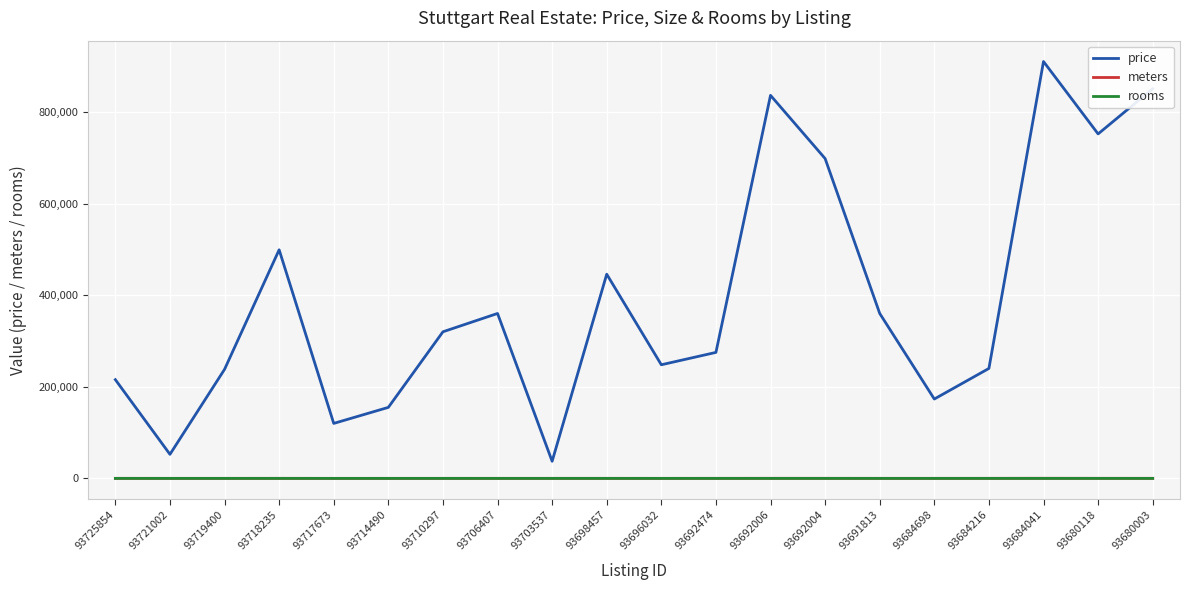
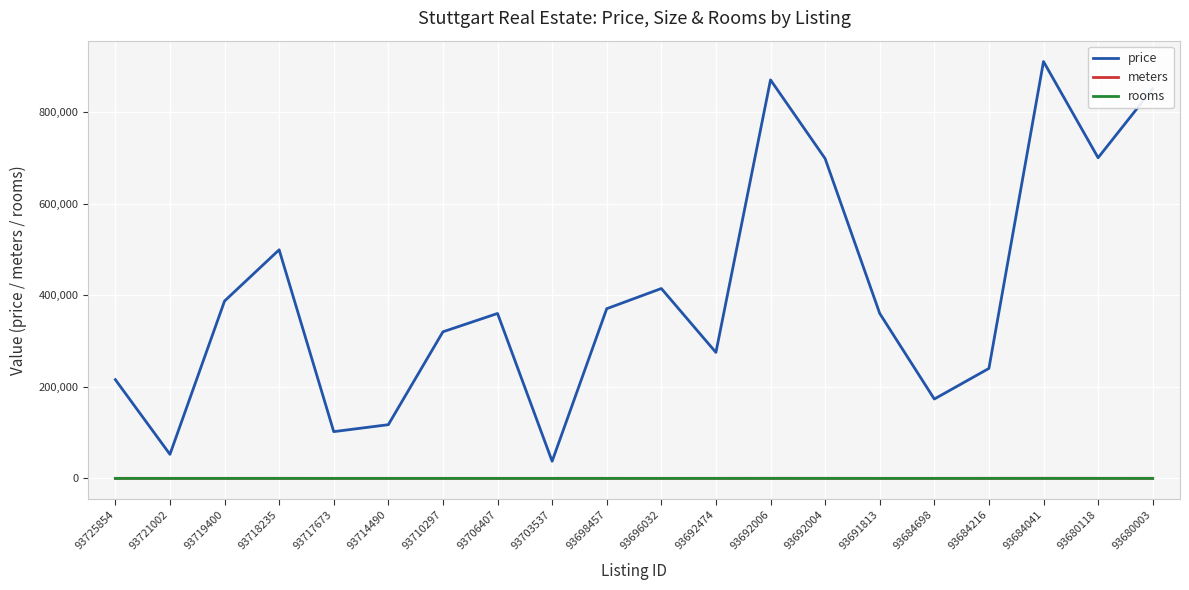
  {
    "price": {
      "93725854": "220,000",
      "93721002": "50,000",
-     "93719400": "240,000",
+     "93719400": "390,000",
      "93718235": "500,000",
-     "93717673": "120,000",
-     "93714490": "160,000",
+     "93717673": "100,000",
+     "93714490": "120,000",
      "93710297": "320,000",
      "93706407": "360,000",
      "93703537": "40,000",
-     "93698457": "450,000",
-     "93696032": "250,000",
+     "93698457": "370,000",
+     "93696032": "410,000",
      "93692474": "280,000",
-     "93692006": "840,000",
+     "93692006": "870,000",
      "93692004": "700,000",
      "93691813": "360,000",
      "93684698": "170,000",
      "93684216": "240,000",
      "93684041": "910,000",
-     "93680118": "750,000"
+     "93680118": "700,000"
    },
    "rooms": {
      "93725854": "0",
      "93721002": "0",
      "93719400": "0",
      "93718235": "0",
      "93717673": "0",
      "93714490": "0",
      "93710297": "0",
      "93706407": "0",
      "93703537": "0",
      "93698457": "0",
      "93696032": "0",
      "93692474": "0",
      "93692006": "0",
      "93692004": "0",
      "93691813": "0",
      "93684698": "0",
      "93684216": "0",
      "93684041": "0",
      "93680118": "0",
      "93680003": "0"
    }
  }
